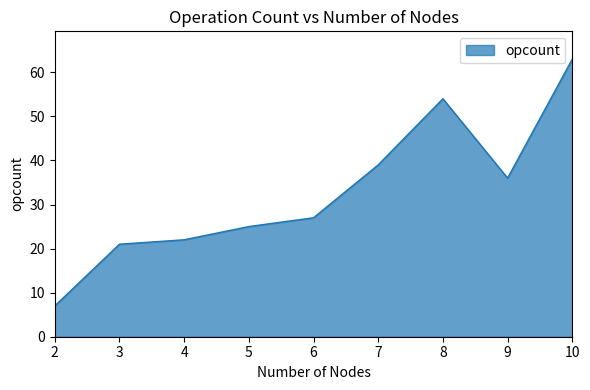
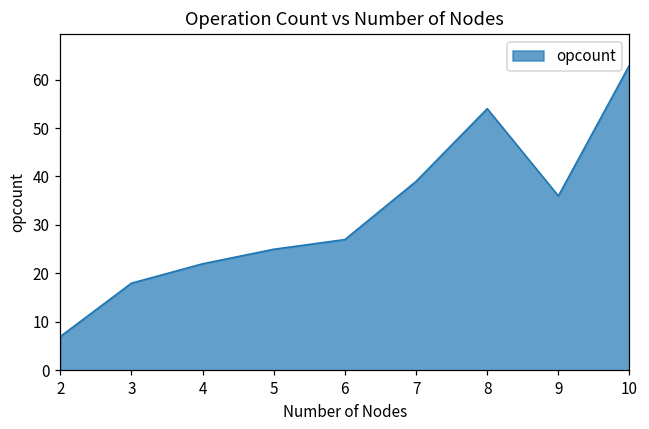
  {
    "2": 7,
-   "3": 21,
+   "3": 18,
    "4": 22,
    "5": 25,
    "6": 27,
    "7": 39,
    "8": 54,
    "9": 36,
    "10": 63
  }
